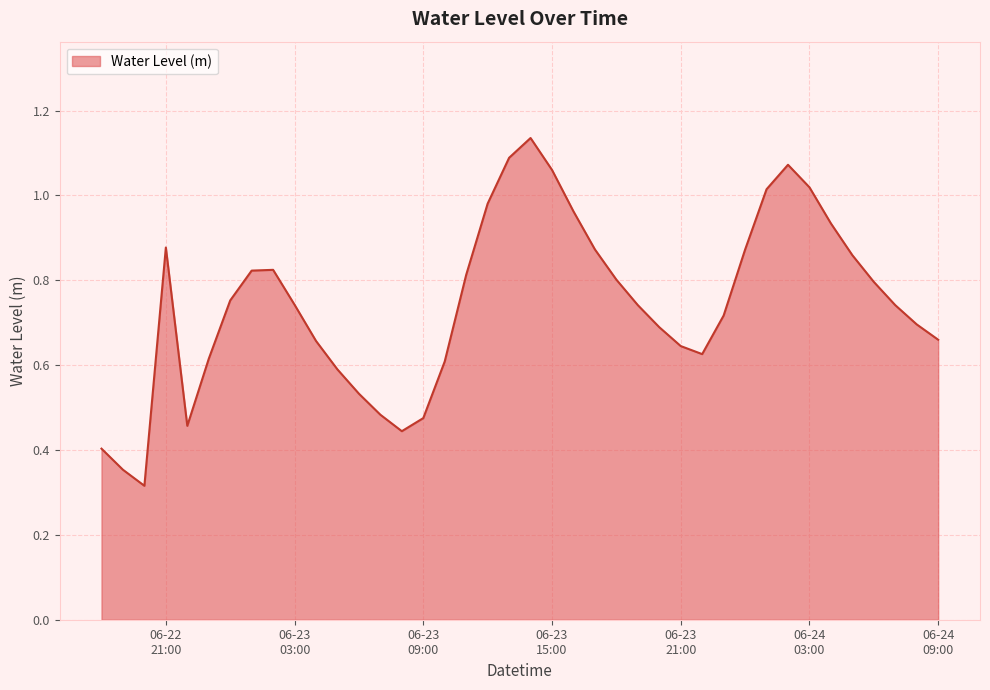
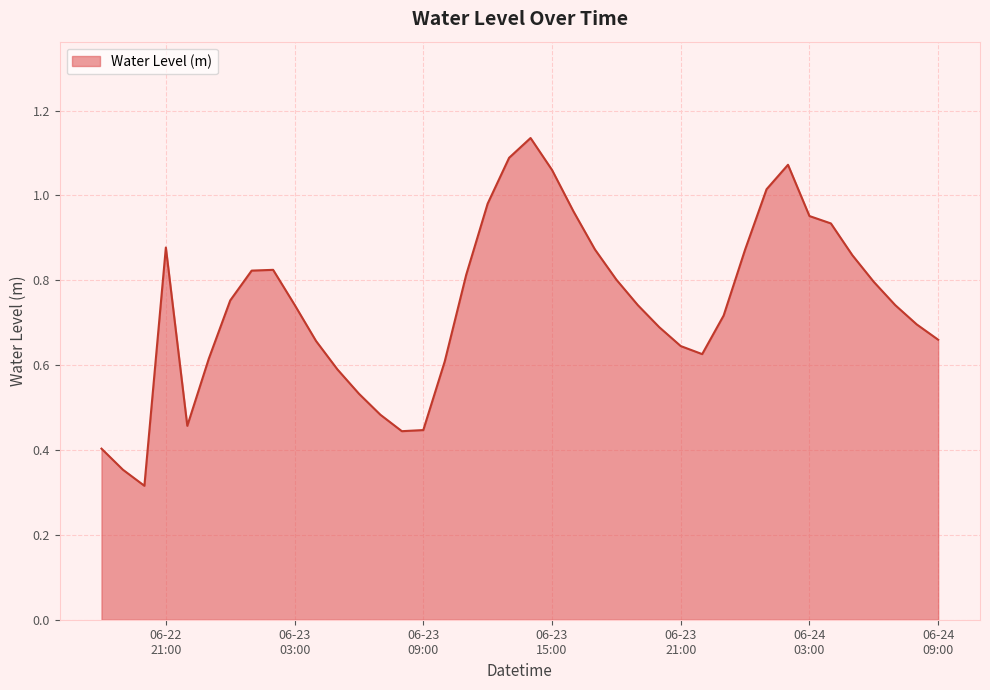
  {
    "06-22 21:00": 0.88,
    "06-23 03:00": 0.74,
-   "06-23 09:00": 0.48,
+   "06-23 09:00": 0.45,
    "06-23 15:00": 1.06,
    "06-23 21:00": 0.65,
-   "06-24 03:00": 1.02,
+   "06-24 03:00": 0.95,
    "06-24 09:00": 0.66
  }
